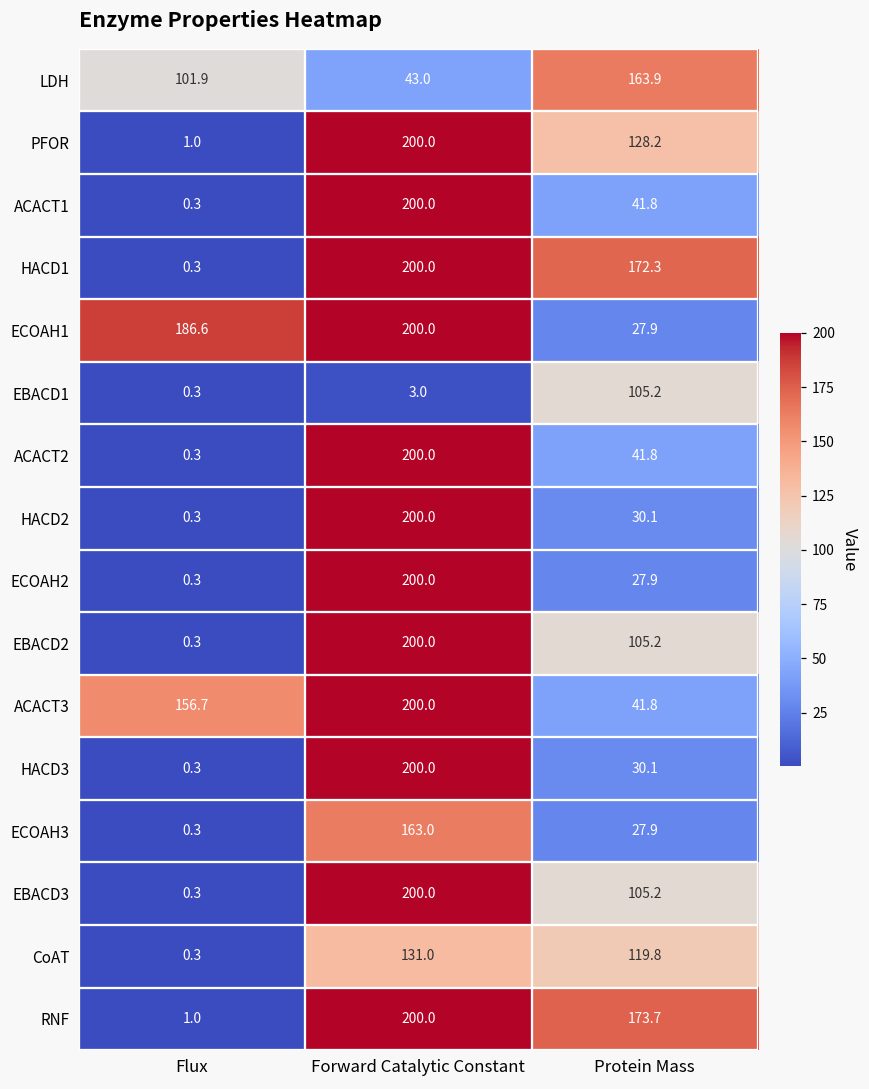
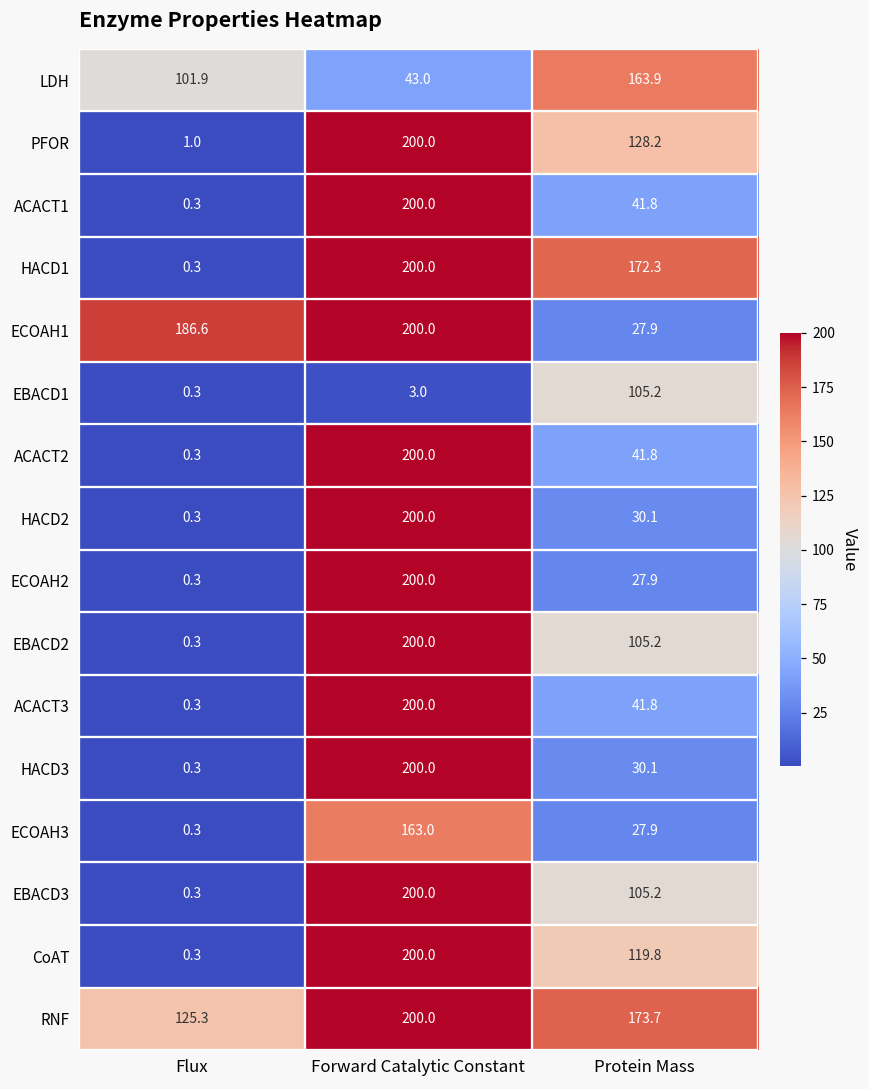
  {
    "LDH": {
      "Flux": 101.9,
      "Forward Catalytic Constant": 43.0,
      "Protein Mass": 163.9
    },
    "PFOR": {
      "Flux": 1.0,
      "Forward Catalytic Constant": 200.0,
      "Protein Mass": 128.2
    },
    "ACACT1": {
      "Flux": 0.3,
      "Forward Catalytic Constant": 200.0,
      "Protein Mass": 41.8
    },
    "HACD1": {
      "Flux": 0.3,
      "Forward Catalytic Constant": 200.0,
      "Protein Mass": 172.3
    },
    "ECOAH1": {
      "Flux": 186.6,
      "Forward Catalytic Constant": 200.0,
      "Protein Mass": 27.9
    },
    "EBACD1": {
      "Flux": 0.3,
      "Forward Catalytic Constant": 3.0,
      "Protein Mass": 105.2
    },
    "ACACT2": {
      "Flux": 0.3,
      "Forward Catalytic Constant": 200.0,
      "Protein Mass": 41.8
    },
    "HACD2": {
      "Flux": 0.3,
      "Forward Catalytic Constant": 200.0,
      "Protein Mass": 30.1
    },
    "ECOAH2": {
      "Flux": 0.3,
      "Forward Catalytic Constant": 200.0,
      "Protein Mass": 27.9
    },
    "EBACD2": {
      "Flux": 0.3,
      "Forward Catalytic Constant": 200.0,
      "Protein Mass": 105.2
    },
    "ACACT3": {
-     "Flux": 156.7,
+     "Flux": 0.3,
      "Forward Catalytic Constant": 200.0,
      "Protein Mass": 41.8
    },
    "HACD3": {
      "Flux": 0.3,
      "Forward Catalytic Constant": 200.0,
      "Protein Mass": 30.1
    },
    "ECOAH3": {
      "Flux": 0.3,
      "Forward Catalytic Constant": 163.0,
      "Protein Mass": 27.9
    },
    "EBACD3": {
      "Flux": 0.3,
      "Forward Catalytic Constant": 200.0,
      "Protein Mass": 105.2
    },
    "CoAT": {
      "Flux": 0.3,
-     "Forward Catalytic Constant": 131.0,
+     "Forward Catalytic Constant": 200.0,
      "Protein Mass": 119.8
    },
    "RNF": {
-     "Flux": 1.0,
+     "Flux": 125.3,
      "Forward Catalytic Constant": 200.0,
      "Protein Mass": 173.7
    }
  }
